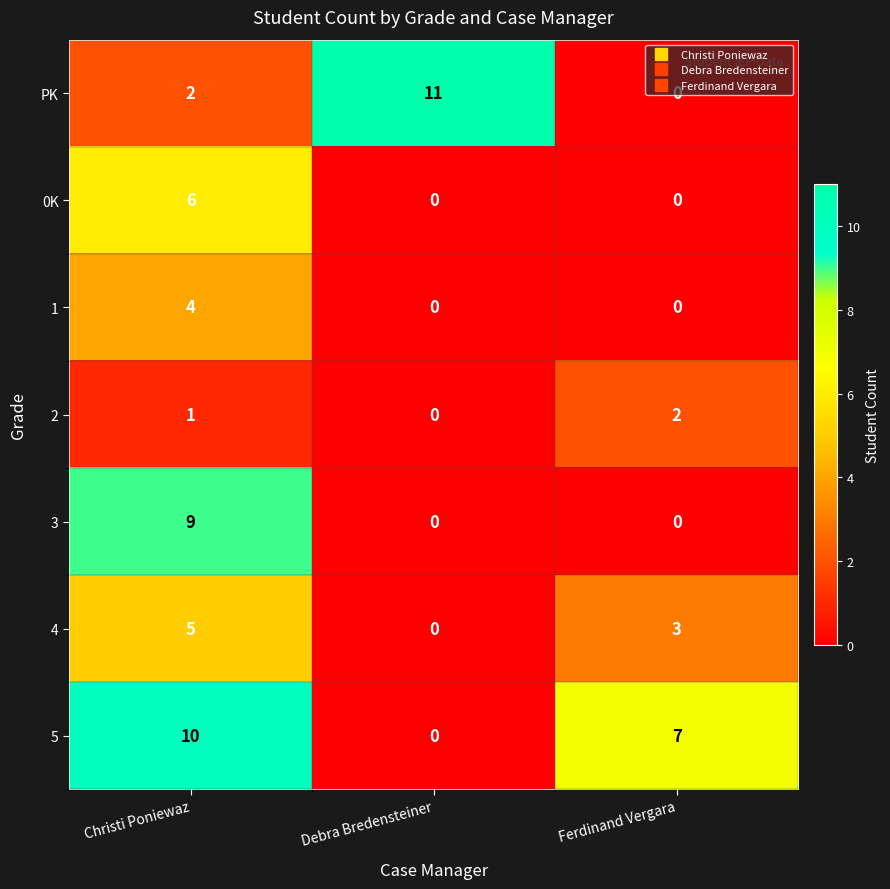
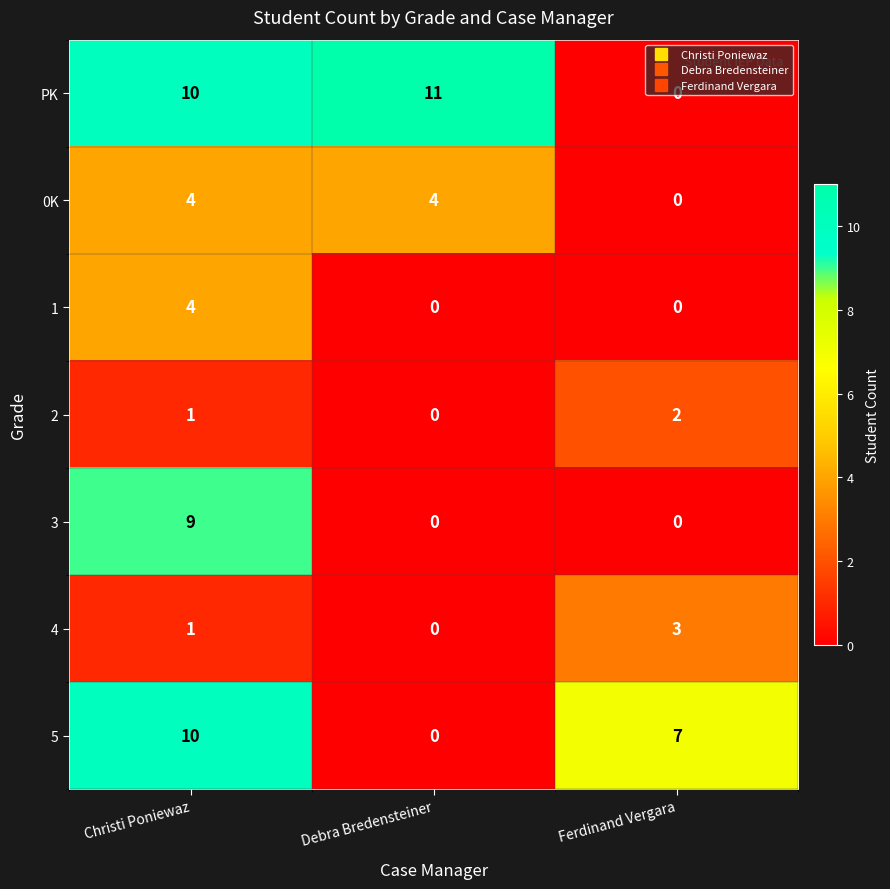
  {
    "PK": {
-     "Christi Poniewaz": 2,
+     "Christi Poniewaz": 10,
      "Debra Bredensteiner": 11
    },
    "0K": {
-     "Christi Poniewaz": 6,
-     "Debra Bredensteiner": 0,
+     "Christi Poniewaz": 4,
+     "Debra Bredensteiner": 4,
      "Ferdinand Vergara": 0
    },
    "1": {
      "Christi Poniewaz": 4,
      "Debra Bredensteiner": 0,
      "Ferdinand Vergara": 0
    },
    "2": {
      "Christi Poniewaz": 1,
      "Debra Bredensteiner": 0,
      "Ferdinand Vergara": 2
    },
    "3": {
      "Christi Poniewaz": 9,
      "Debra Bredensteiner": 0,
      "Ferdinand Vergara": 0
    },
    "4": {
-     "Christi Poniewaz": 5,
+     "Christi Poniewaz": 1,
      "Debra Bredensteiner": 0,
      "Ferdinand Vergara": 3
    },
    "5": {
      "Christi Poniewaz": 10,
      "Debra Bredensteiner": 0,
      "Ferdinand Vergara": 7
    }
  }
